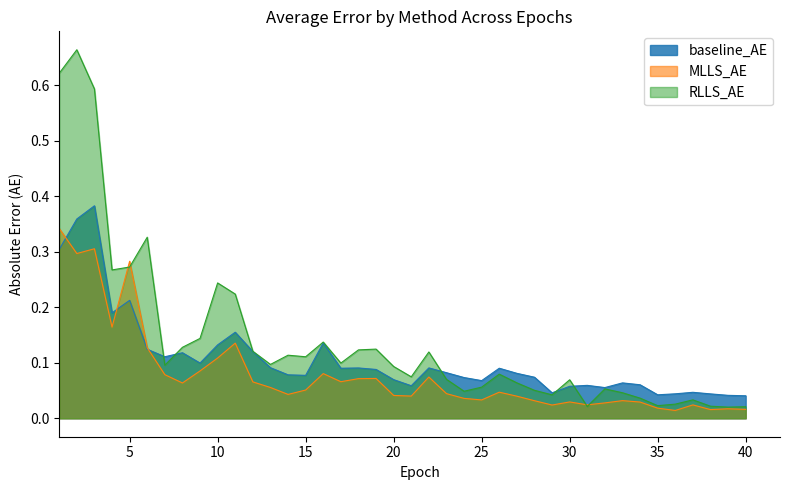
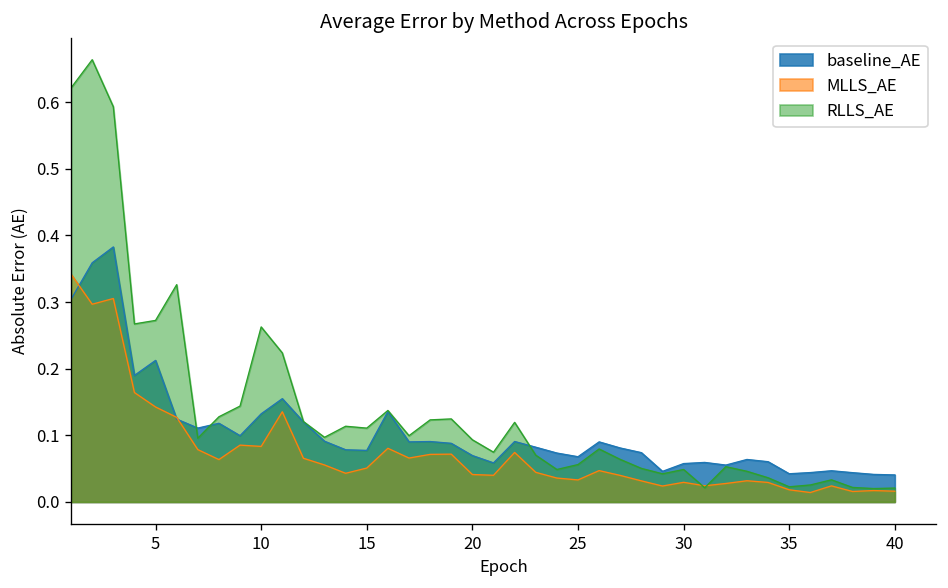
  {
    "baseline_AE": {
      "5": 0.21,
      "10": 0.13,
      "15": 0.08,
      "20": 0.07,
      "25": 0.07,
      "30": 0.06,
      "35": 0.04,
      "40": 0.04
    },
    "MLLS_AE": {
-     "5": 0.28,
-     "10": 0.11,
+     "5": 0.14,
+     "10": 0.08,
      "15": 0.05,
      "20": 0.04,
      "25": 0.03,
      "30": 0.03,
      "40": 0.02
    },
    "RLLS_AE": {
      "5": 0.27,
-     "10": 0.24,
+     "10": 0.26,
      "15": 0.11,
      "20": 0.09,
      "25": 0.06,
-     "30": 0.07,
+     "30": 0.05,
      "40": 0.02
    }
  }
